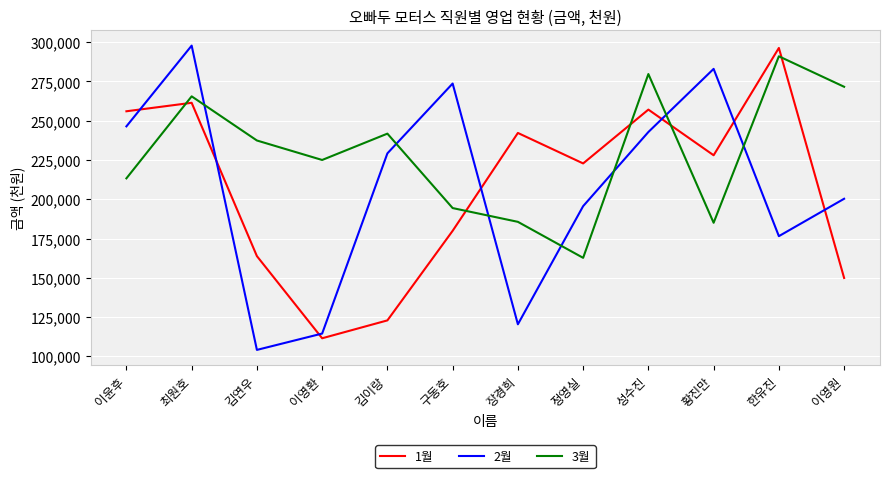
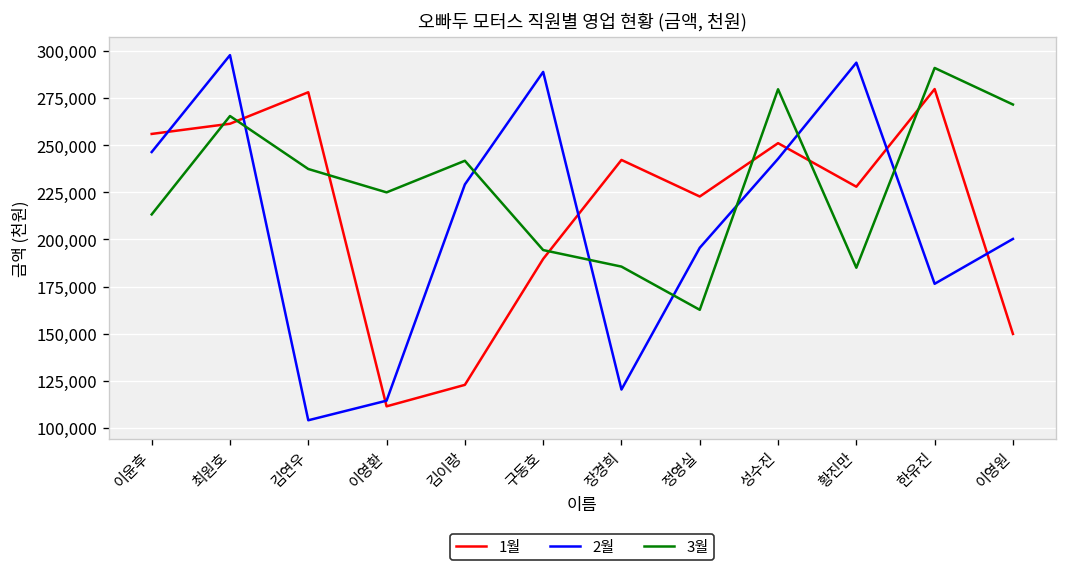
  {
    "1월": {
      "이윤후": "256,000",
      "최원호": "261,000",
-     "김연우": "164,000",
+     "김연우": "278,000",
      "이영환": "112,000",
      "김이랑": "123,000",
-     "구동호": "180,000",
+     "구동호": "190,000",
      "장경희": "242,000",
      "정영실": "223,000",
-     "성수진": "257,000",
+     "성수진": "251,000",
      "황진만": "228,000",
-     "한유진": "296,000",
+     "한유진": "280,000",
      "이영원": "150,000"
    },
    "2월": {
      "이윤후": "246,000",
      "최원호": "298,000",
      "김연우": "104,000",
      "이영환": "115,000",
      "김이랑": "229,000",
-     "구동호": "274,000",
+     "구동호": "289,000",
      "장경희": "120,000",
      "정영실": "196,000",
      "성수진": "243,000",
-     "황진만": "283,000",
+     "황진만": "294,000",
      "한유진": "177,000",
      "이영원": "200,000"
    },
    "3월": {
      "이윤후": "213,000",
      "최원호": "266,000",
      "김연우": "237,000",
      "이영환": "225,000",
      "김이랑": "242,000",
      "구동호": "194,000",
      "장경희": "186,000",
      "정영실": "163,000",
      "성수진": "280,000",
      "황진만": "185,000",
      "한유진": "291,000",
      "이영원": "272,000"
    }
  }
